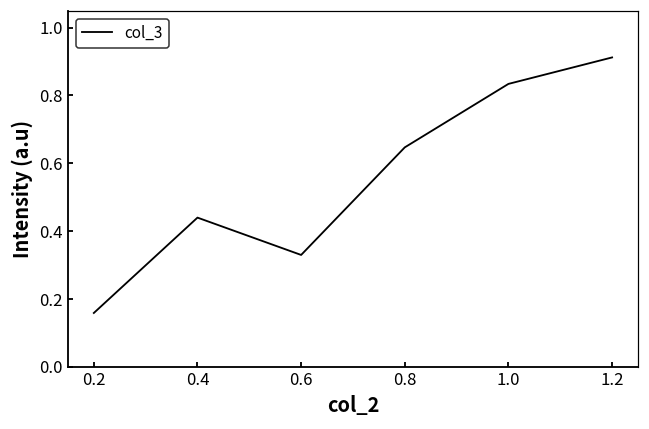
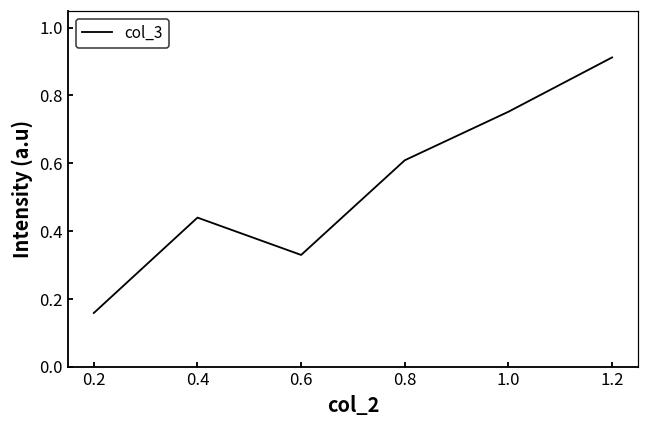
  {
    "0.2": 0.16,
    "0.4": 0.44,
    "0.6": 0.33,
-   "0.8": 0.65,
-   "1.0": 0.83,
+   "0.8": 0.61,
+   "1.0": 0.75,
    "1.2": 0.91
  }
